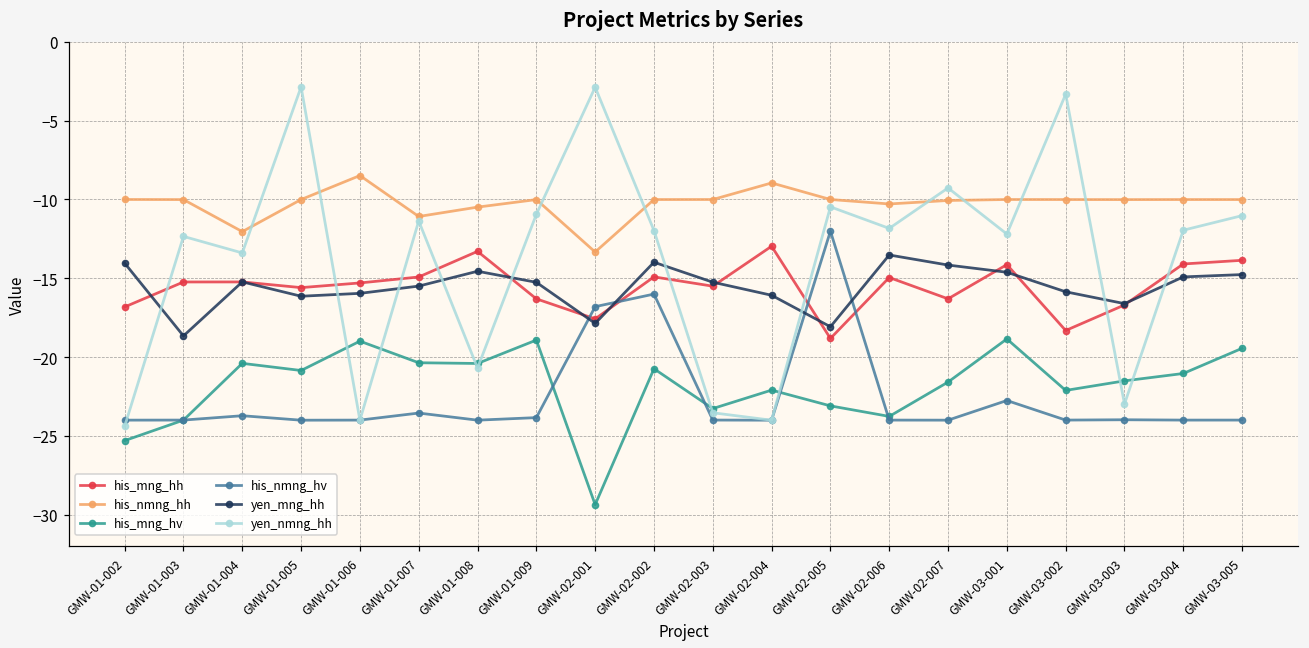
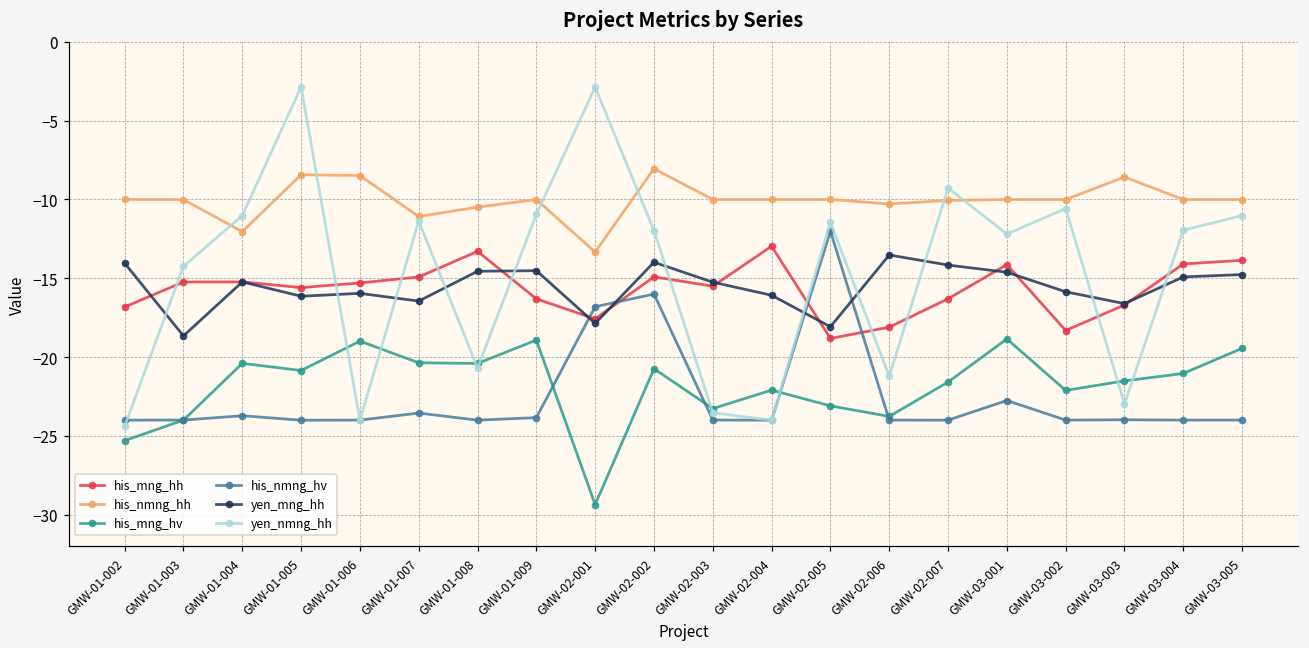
  {
    "his_mng_hh": {
      "GMW-01-002": -16.8,
      "GMW-01-003": -15.2,
      "GMW-01-005": -15.6,
      "GMW-01-006": -15.3,
      "GMW-01-007": -14.9,
      "GMW-01-008": -13.3,
      "GMW-01-009": -16.3,
      "GMW-02-001": -17.6,
      "GMW-02-002": -14.9,
      "GMW-02-003": -15.5,
      "GMW-02-004": -13.0,
      "GMW-02-005": -18.8,
-     "GMW-02-006": -15.0,
+     "GMW-02-006": -18.1,
      "GMW-02-007": -16.3,
      "GMW-03-001": -14.1,
      "GMW-03-002": -18.3,
      "GMW-03-004": -14.1,
      "GMW-03-005": -13.9
    },
    "his_nmng_hh": {
      "GMW-01-002": -10.0,
      "GMW-01-003": -10.0,
      "GMW-01-004": -12.0,
-     "GMW-01-005": -10.0,
+     "GMW-01-005": -8.4,
      "GMW-01-006": -8.5,
      "GMW-01-007": -11.1,
      "GMW-01-008": -10.5,
      "GMW-01-009": -10.0,
      "GMW-02-001": -13.3,
-     "GMW-02-002": -10.0,
+     "GMW-02-002": -8.0,
      "GMW-02-003": -10.0,
-     "GMW-02-004": -9.0,
+     "GMW-02-004": -10.0,
      "GMW-02-005": -10.0,
      "GMW-02-006": -10.3,
      "GMW-02-007": -10.1,
      "GMW-03-001": -10.0,
      "GMW-03-002": -10.0,
-     "GMW-03-003": -10.0,
+     "GMW-03-003": -8.6,
      "GMW-03-004": -10.0,
      "GMW-03-005": -10.0
    },
    "yen_mng_hh": {
      "GMW-01-002": -14.0,
      "GMW-01-003": -18.7,
      "GMW-01-005": -16.1,
      "GMW-01-006": -16.0,
-     "GMW-01-007": -15.5,
+     "GMW-01-007": -16.4,
      "GMW-01-008": -14.6,
-     "GMW-01-009": -15.3,
+     "GMW-01-009": -14.5,
      "GMW-02-001": -17.9,
      "GMW-02-002": -14.0,
      "GMW-02-003": -15.2,
      "GMW-02-004": -16.1,
      "GMW-02-005": -18.1,
      "GMW-02-006": -13.5,
      "GMW-02-007": -14.2,
      "GMW-03-001": -14.6,
      "GMW-03-002": -15.9,
      "GMW-03-004": -14.9,
      "GMW-03-005": -14.8
    },
    "yen_nmng_hh": {
      "GMW-01-002": -24.4,
-     "GMW-01-003": -12.3,
-     "GMW-01-004": -13.4,
+     "GMW-01-003": -14.2,
+     "GMW-01-004": -11.0,
      "GMW-01-005": -2.9,
      "GMW-01-007": -11.4,
      "GMW-01-008": -20.7,
      "GMW-01-009": -10.9,
      "GMW-02-001": -2.9,
      "GMW-02-002": -12.0,
      "GMW-02-003": -23.5,
-     "GMW-02-005": -10.5,
-     "GMW-02-006": -11.8,
+     "GMW-02-005": -11.5,
+     "GMW-02-006": -21.2,
      "GMW-02-007": -9.3,
      "GMW-03-001": -12.2,
-     "GMW-03-002": -3.3,
+     "GMW-03-002": -10.6,
      "GMW-03-003": -23.0,
      "GMW-03-004": -11.9,
      "GMW-03-005": -11.0
    }
  }
